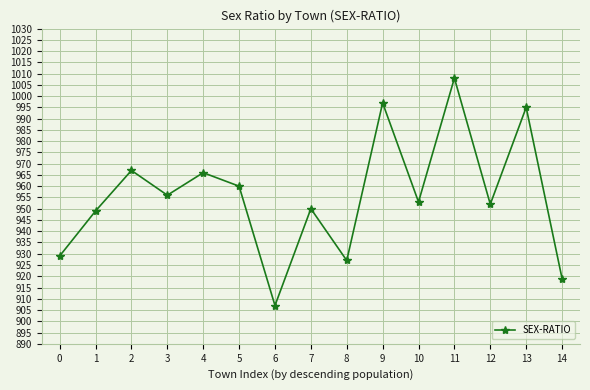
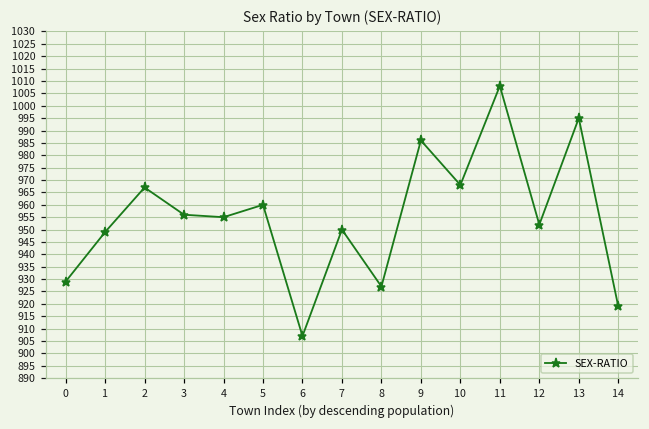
  {
    "0": 929,
    "1": 949,
    "2": 967,
    "3": 956,
-   "4": 966,
+   "4": 955,
    "5": 960,
    "6": 907,
    "7": 950,
    "8": 927,
-   "9": 997,
-   "10": 953,
+   "9": 986,
+   "10": 968,
    "11": 1008,
    "12": 952,
    "13": 995,
    "14": 919
  }
